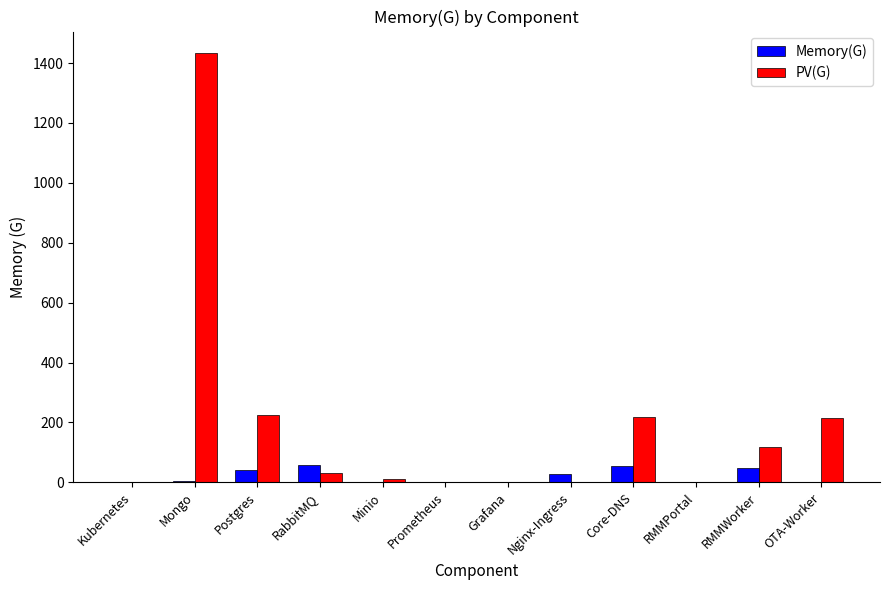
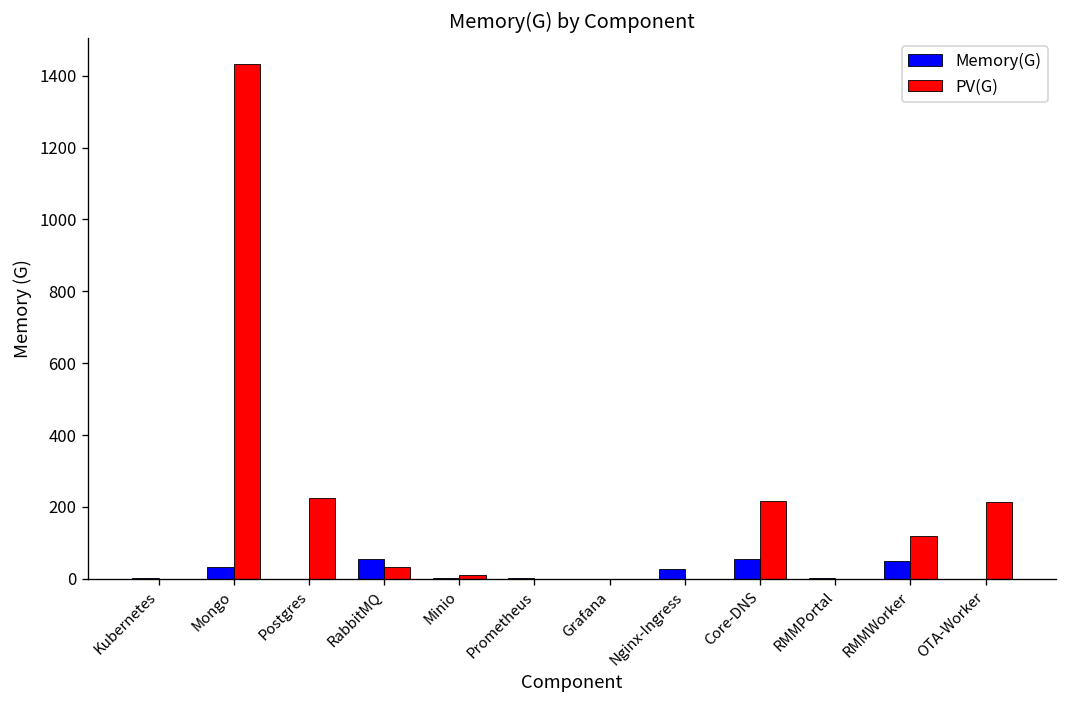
  {
    "Memory(G)": {
-     "Mongo": 10,
-     "Postgres": 40,
+     "Mongo": 30,
+     "Postgres": 0,
      "RabbitMQ": 60,
      "Nginx-Ingress": 30,
      "Core-DNS": 50,
      "RMMWorker": 50
    },
    "PV(G)": {
      "Kubernetes": 0,
      "Mongo": 1430,
      "Postgres": 220,
      "RabbitMQ": 30,
      "Minio": 10,
      "Prometheus": 0,
      "Grafana": 0,
      "Nginx-Ingress": 0,
      "Core-DNS": 220,
      "RMMPortal": 0,
      "RMMWorker": 120,
      "OTA-Worker": 210
    }
  }
